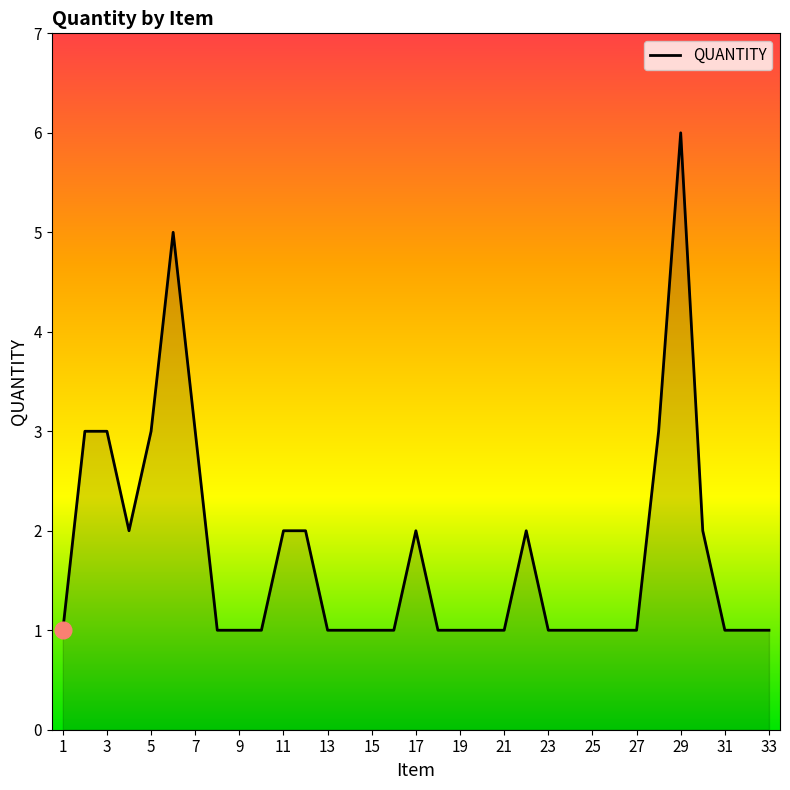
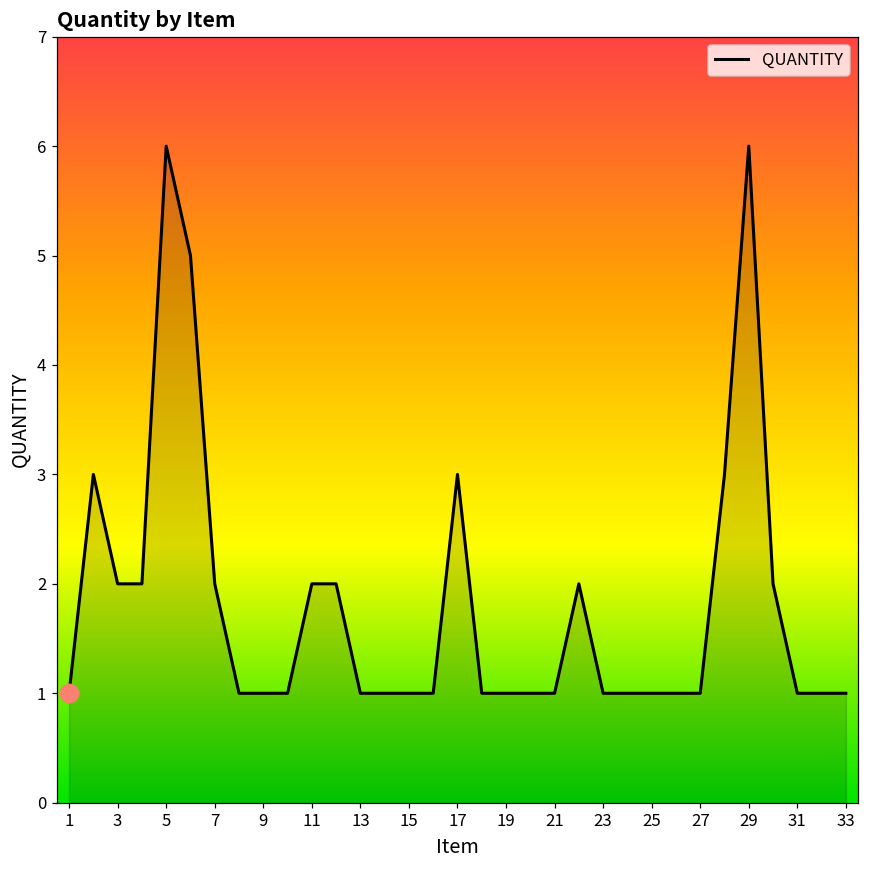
  {
    "QUANTITY": {
-     "3": 3,
-     "5": 3,
-     "7": 3,
+     "3": 2,
+     "5": 6,
+     "7": 2,
      "9": 1,
      "11": 2,
      "13": 1,
      "15": 1,
-     "17": 2,
+     "17": 3,
      "19": 1,
      "21": 1,
      "23": 1,
      "25": 1,
      "27": 1,
      "29": 6,
      "31": 1,
      "33": 1
    }
  }
